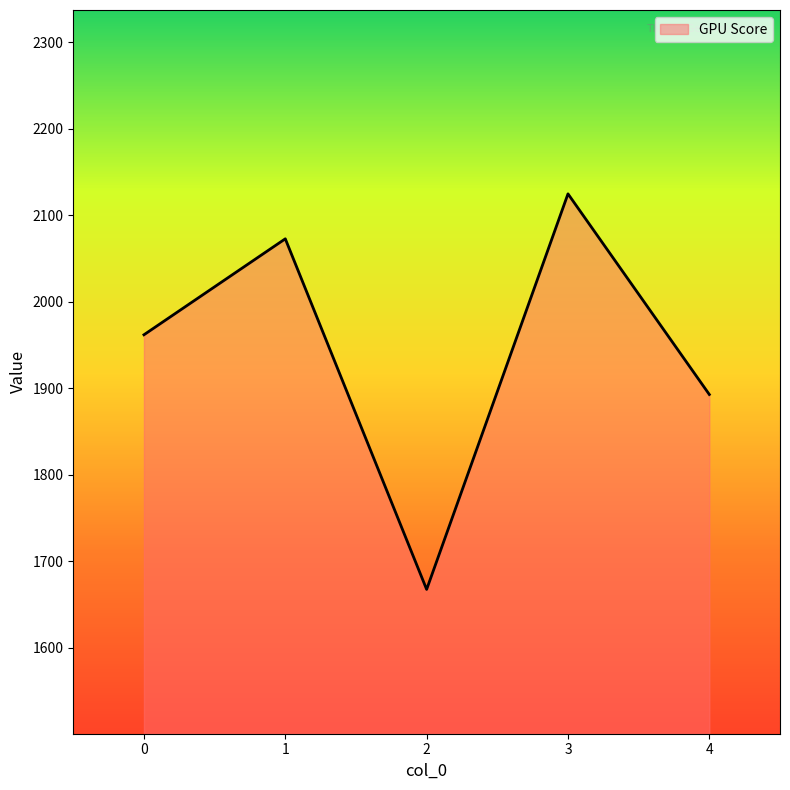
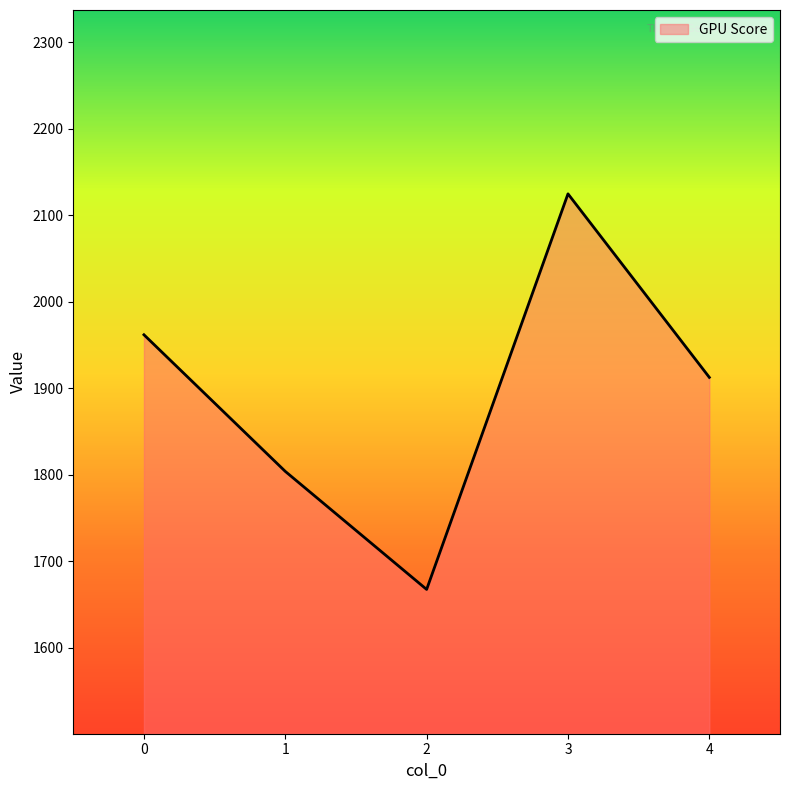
  {
    "0": 1960,
-   "1": 2070,
+   "1": 1800,
    "2": 1670,
    "3": 2120,
-   "4": 1890
+   "4": 1910
  }
